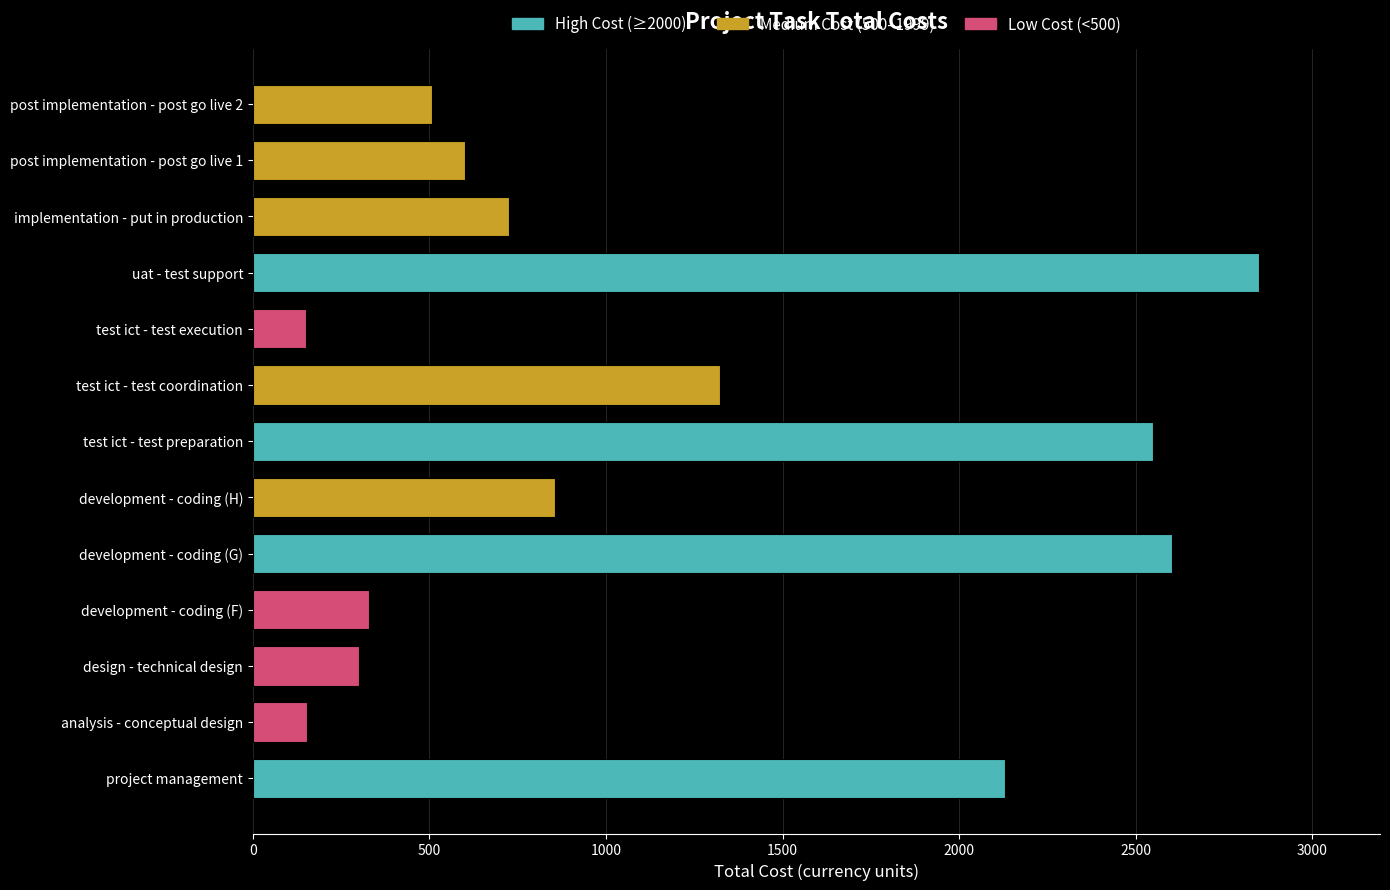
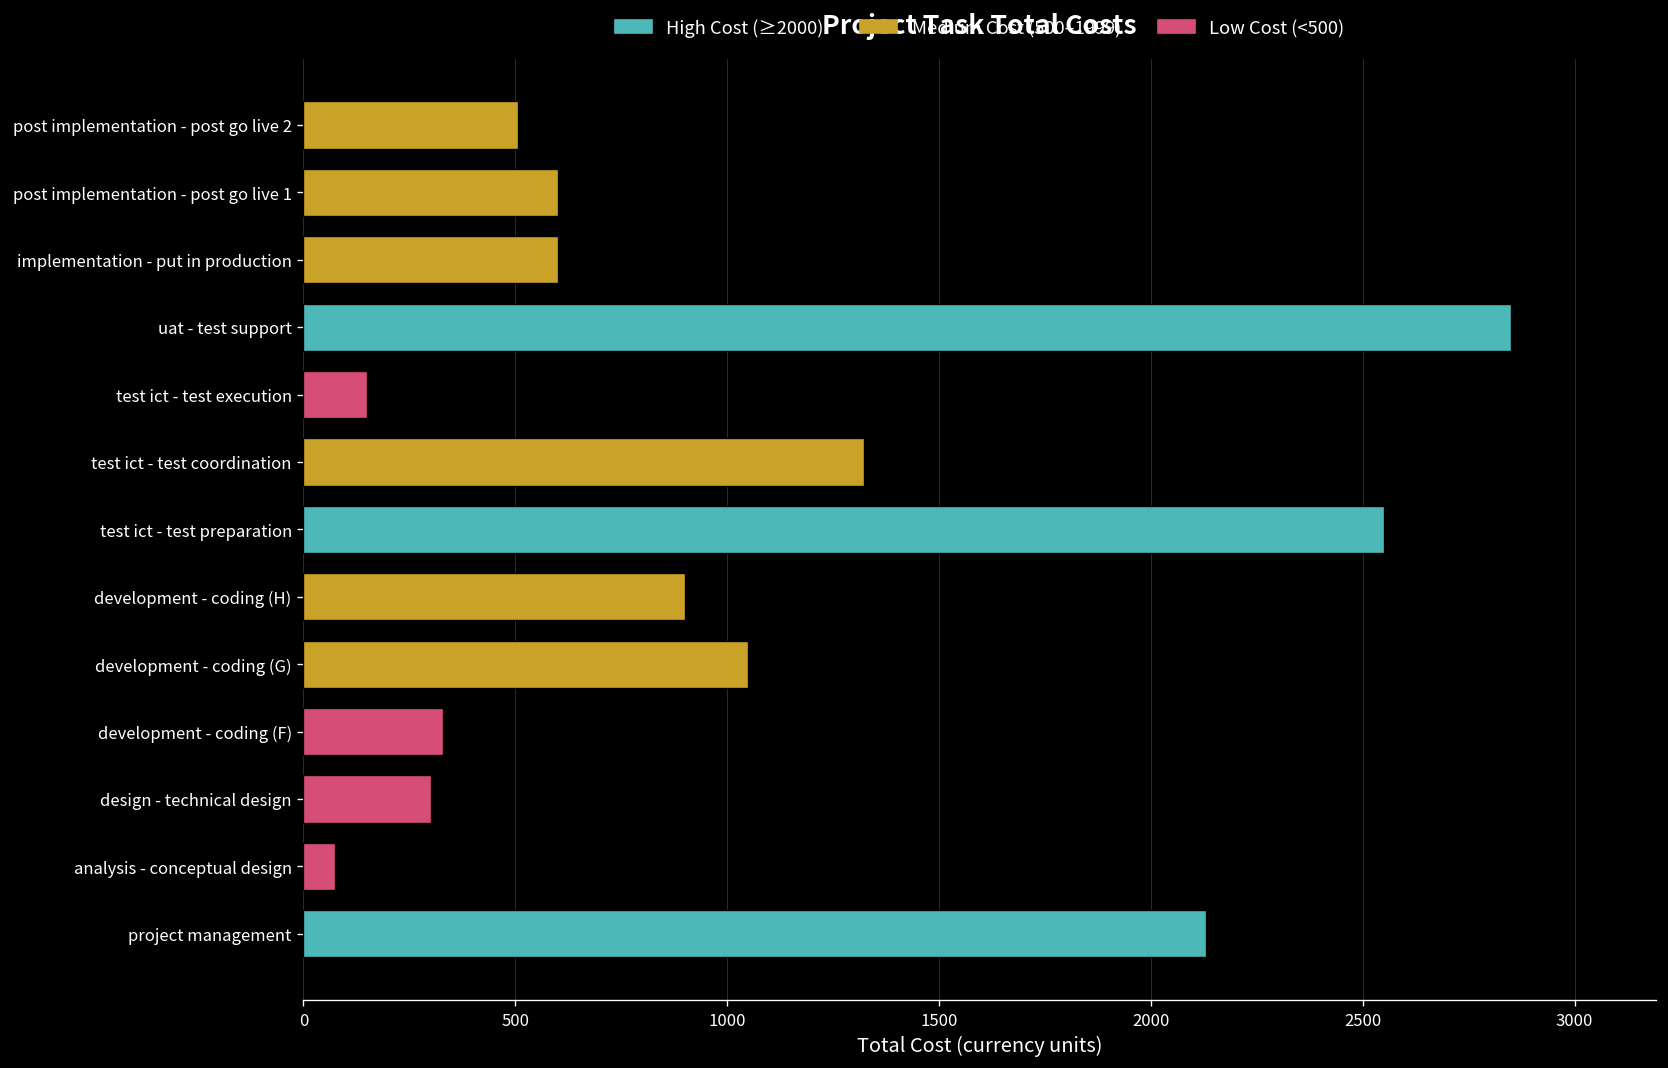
  {
    "post implementation - post go live 2": 510,
    "post implementation - post go live 1": 600,
-   "implementation - put in production": 730,
+   "implementation - put in production": 600,
    "uat - test support": 2850,
    "test ict - test execution": 150,
    "test ict - test coordination": 1320,
    "test ict - test preparation": 2550,
-   "development - coding (H)": 860,
-   "development - coding (G)": 2600,
+   "development - coding (H)": 900,
+   "development - coding (G)": 1050,
    "development - coding (F)": 330,
    "design - technical design": 300,
-   "analysis - conceptual design": 150,
+   "analysis - conceptual design": 80,
    "project management": 2130
  }
